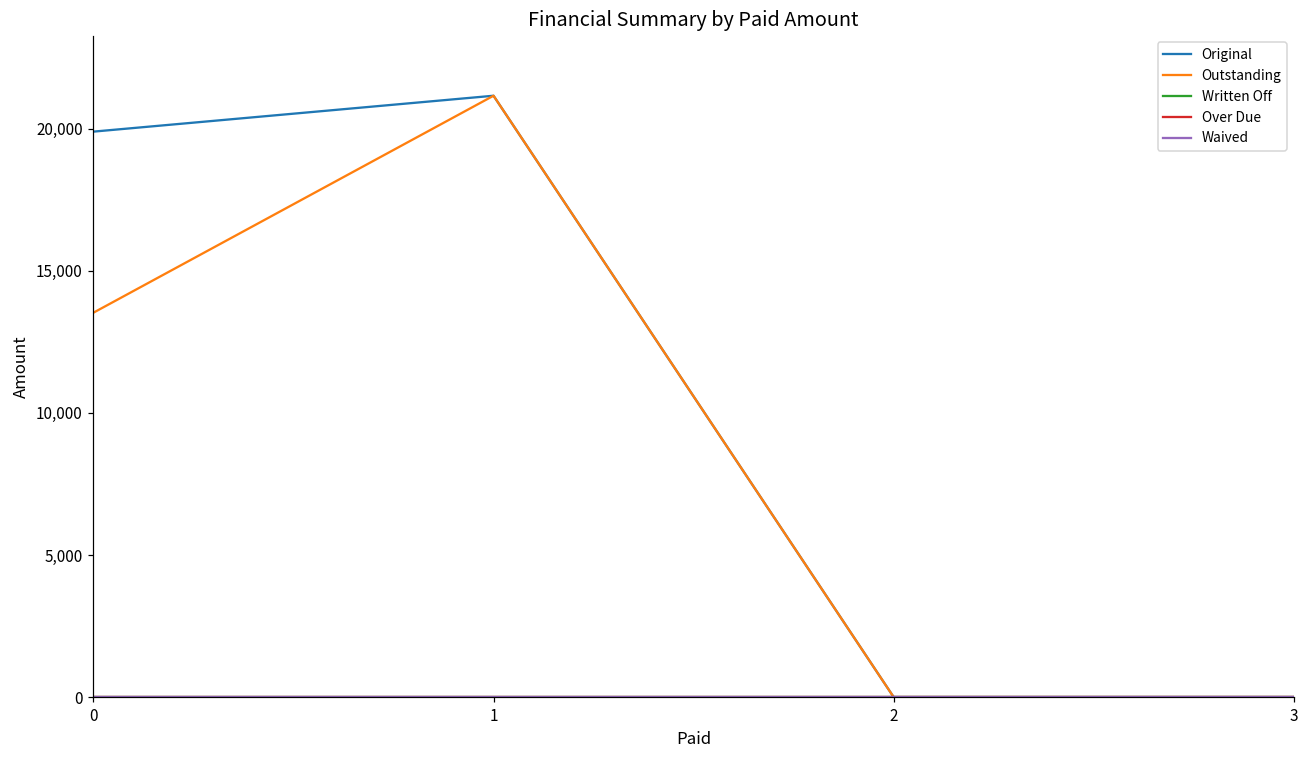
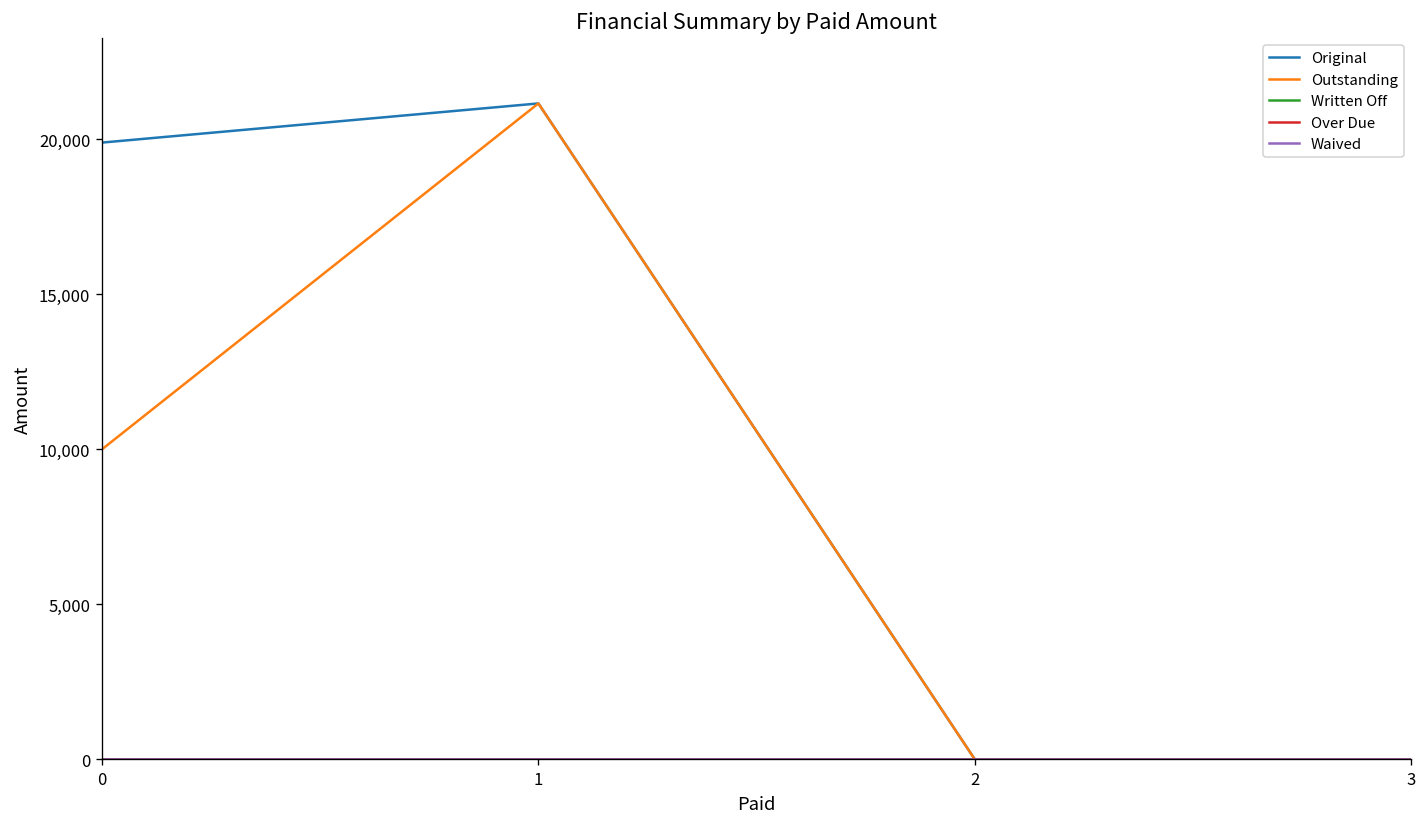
  {
    "Original": {
      "0": "19,900"
    },
    "Outstanding": {
-     "0": "13,500"
+     "0": "10,000"
    },
    "Waived": {
      "0": "0",
      "1": "0"
    }
  }
